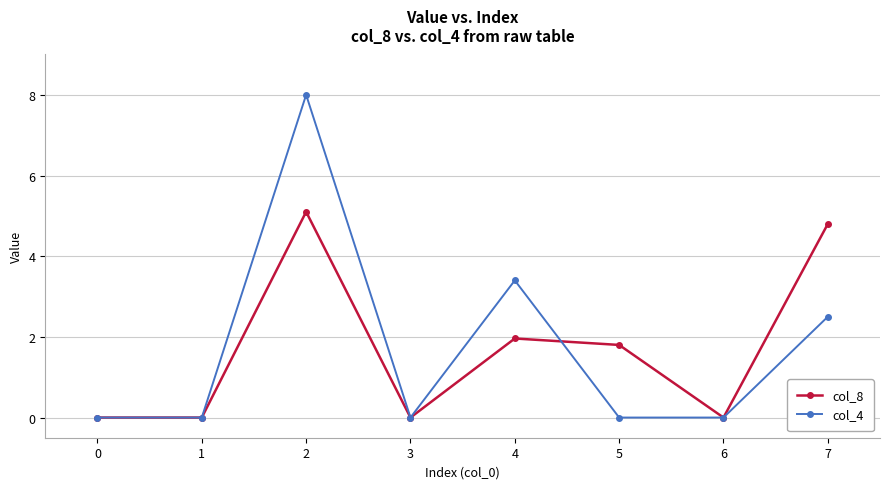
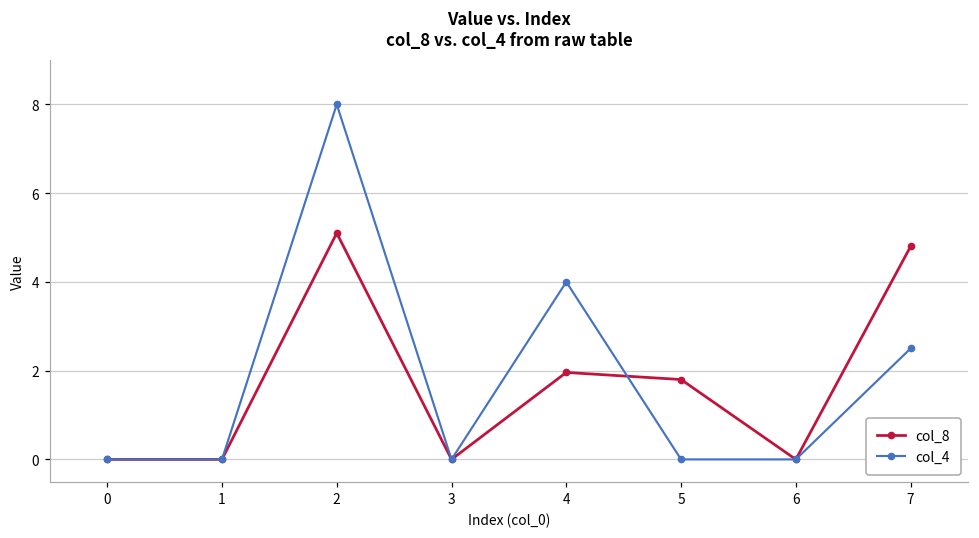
  {
    "col_8": {
      "2": 5.1,
      "4": 2.0,
      "5": 1.8,
      "7": 4.8
    },
    "col_4": {
      "2": 8.0,
-     "4": 3.4,
+     "4": 4.0,
      "5": 0.0,
      "7": 2.5
    }
  }
